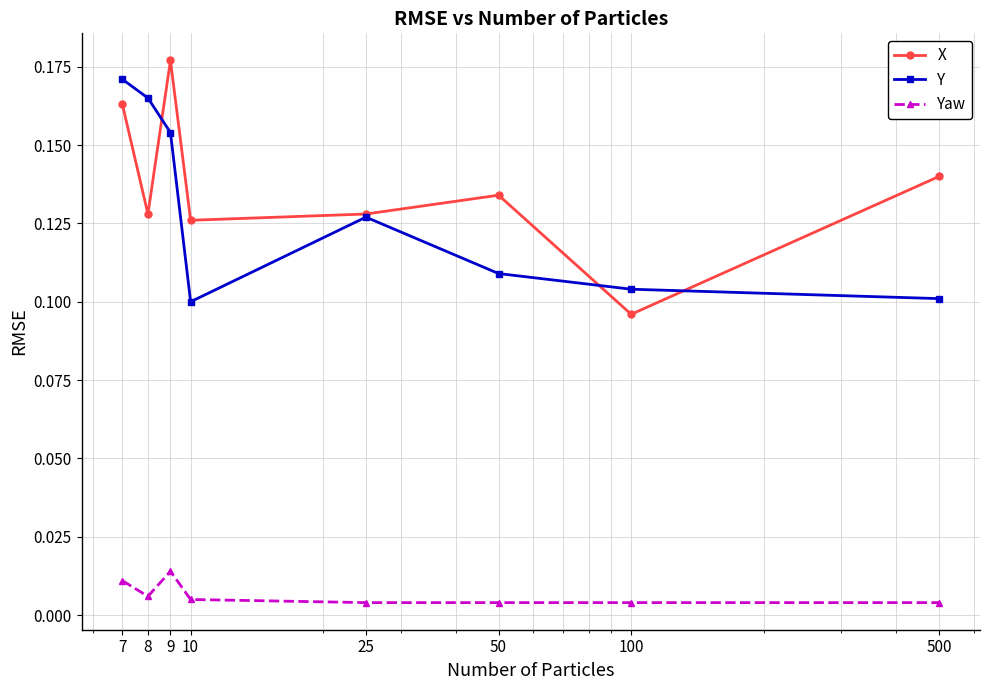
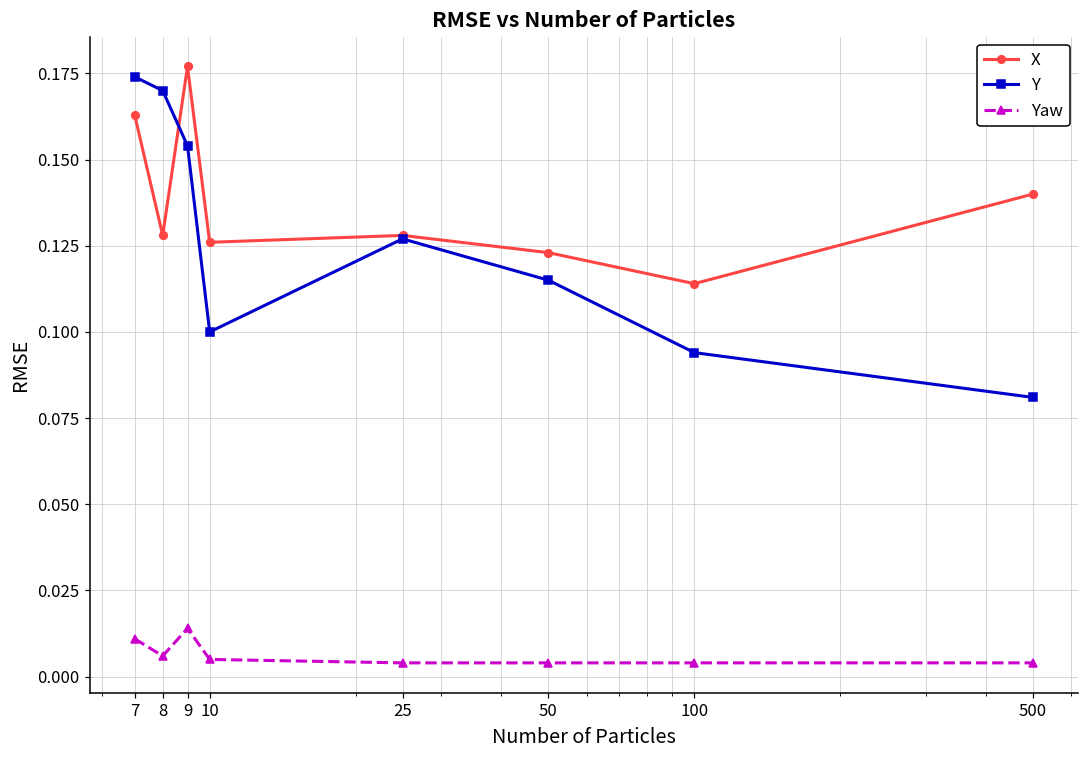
  {
    "X": {
      "7": 0.163,
      "8": 0.128,
      "9": 0.177,
      "10": 0.126,
      "25": 0.128,
-     "50": 0.134,
-     "100": 0.096,
+     "50": 0.123,
+     "100": 0.114,
      "500": 0.140
    },
    "Y": {
-     "7": 0.171,
-     "8": 0.165,
+     "7": 0.174,
+     "8": 0.170,
      "9": 0.154,
      "10": 0.100,
      "25": 0.127,
-     "50": 0.109,
-     "100": 0.104,
-     "500": 0.101
+     "50": 0.115,
+     "100": 0.094,
+     "500": 0.081
    },
    "Yaw": {
      "7": 0.011,
      "8": 0.006,
      "9": 0.014,
      "10": 0.005,
      "25": 0.004,
      "50": 0.004,
      "100": 0.004,
      "500": 0.004
    }
  }
